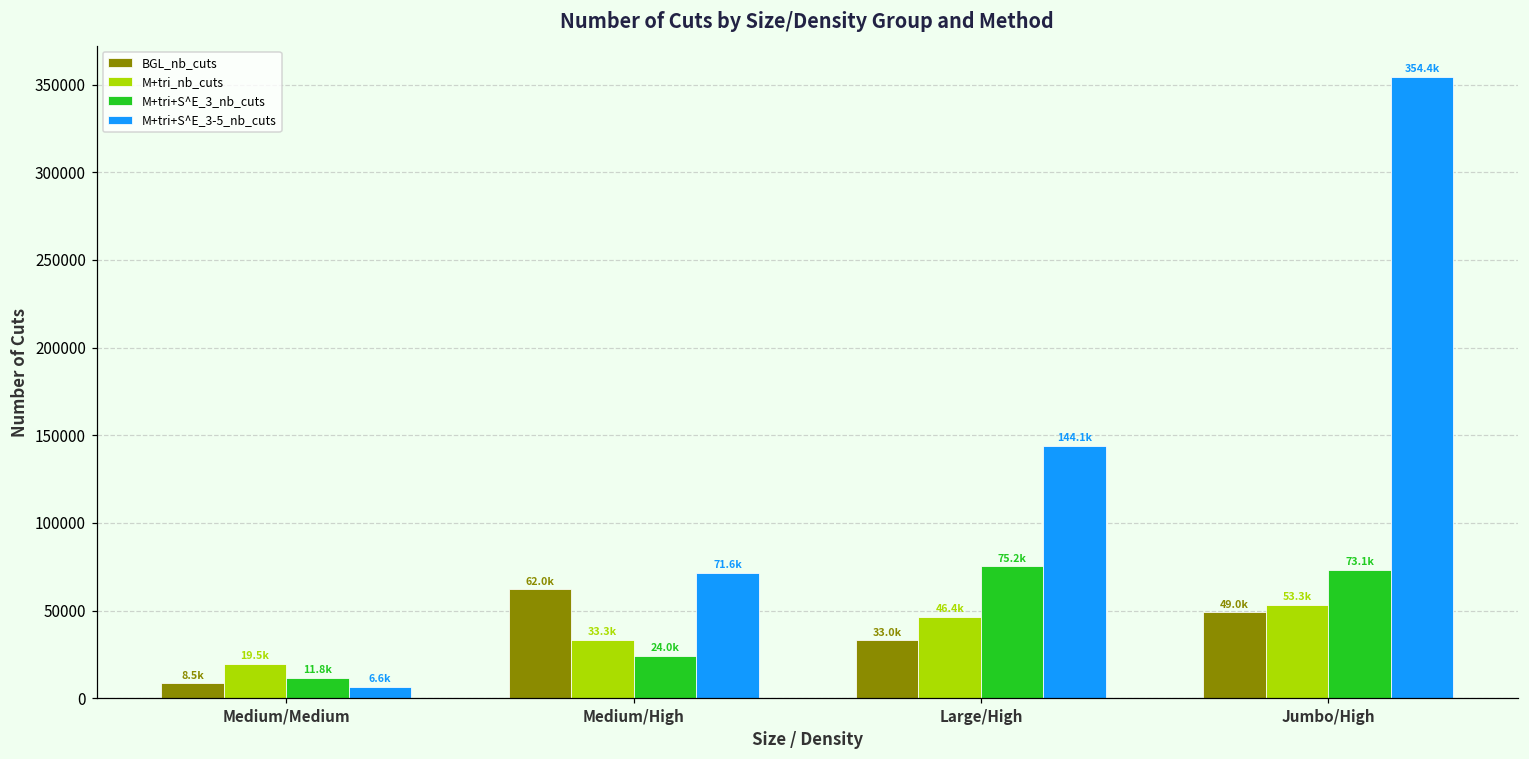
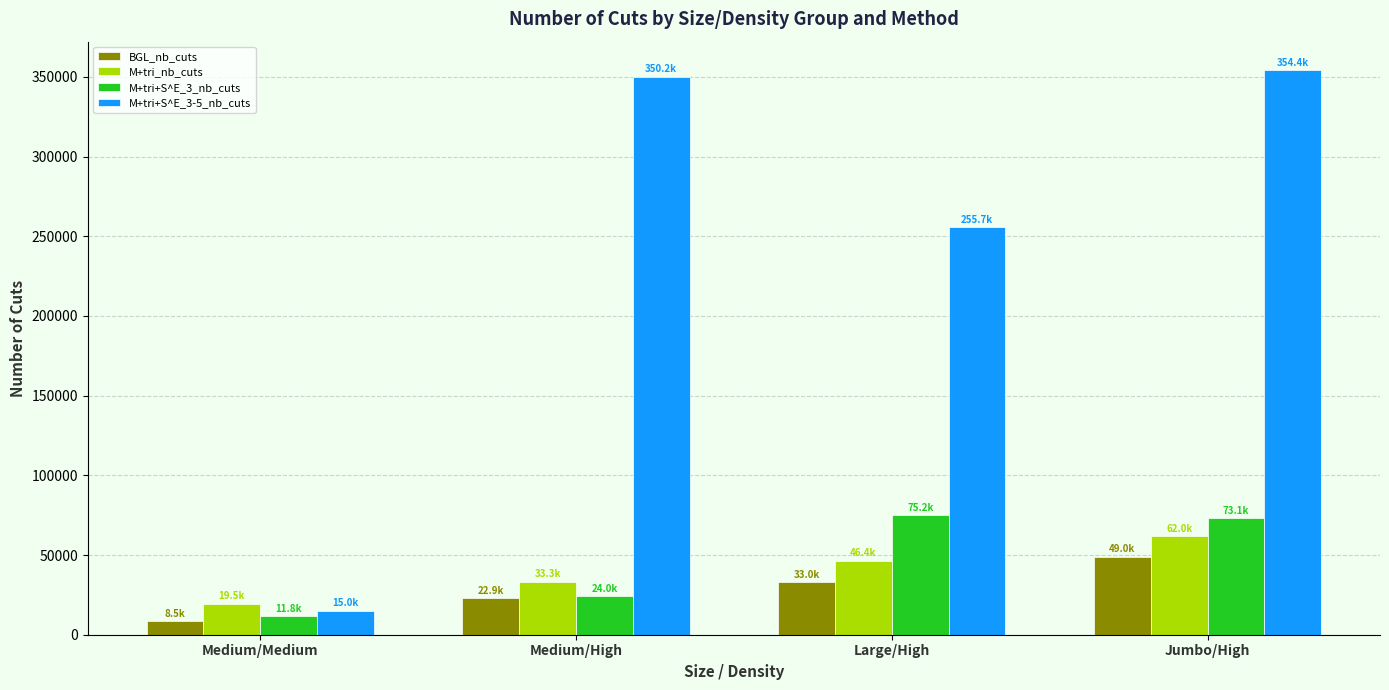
  {
    "BGL_nb_cuts": {
      "Medium/Medium": "8.5k",
-     "Medium/High": "62.0k",
+     "Medium/High": "22.9k",
      "Large/High": "33.0k",
      "Jumbo/High": "49.0k"
    },
    "M+tri_nb_cuts": {
      "Medium/Medium": "19.5k",
      "Medium/High": "33.3k",
      "Large/High": "46.4k",
-     "Jumbo/High": "53.3k"
+     "Jumbo/High": "62.0k"
    },
    "M+tri+S^E_3_nb_cuts": {
      "Medium/Medium": "11.8k",
      "Medium/High": "24.0k",
      "Large/High": "75.2k",
      "Jumbo/High": "73.1k"
    },
    "M+tri+S^E_3-5_nb_cuts": {
-     "Medium/Medium": "6.6k",
-     "Medium/High": "71.6k",
-     "Large/High": "144.1k",
+     "Medium/Medium": "15.0k",
+     "Medium/High": "350.2k",
+     "Large/High": "255.7k",
      "Jumbo/High": "354.4k"
    }
  }
